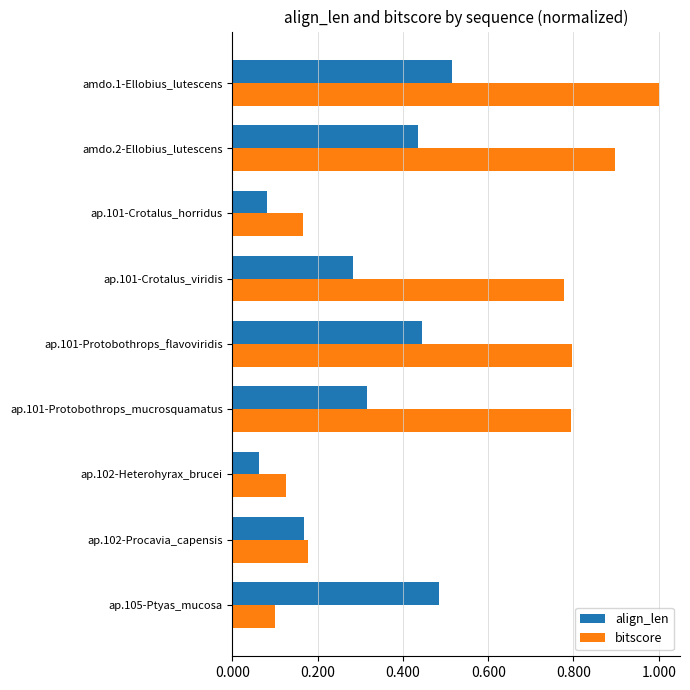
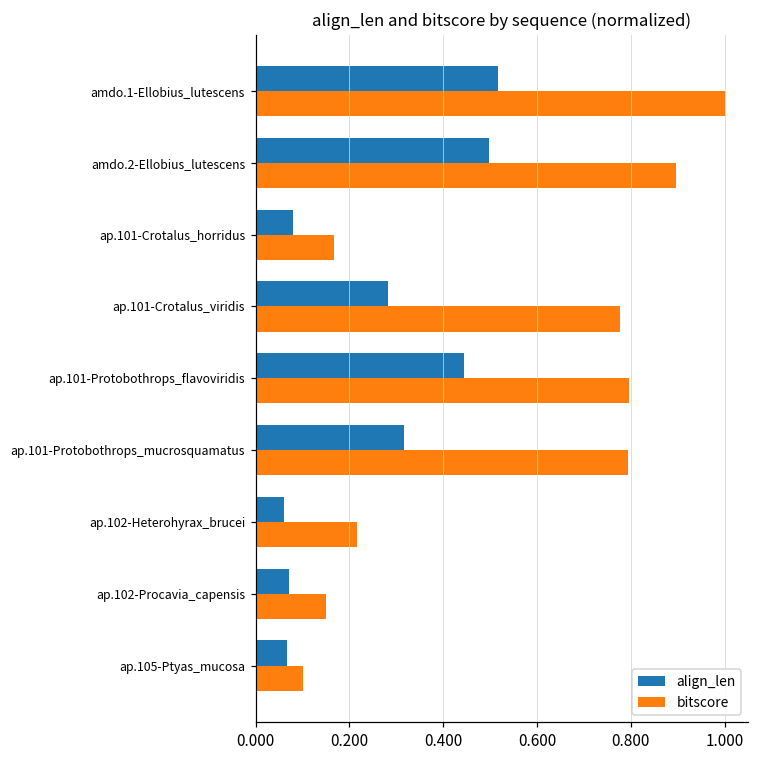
  {
    "align_len": {
      "amdo.1-Ellobius_lutescens": 0.52,
-     "amdo.2-Ellobius_lutescens": 0.43,
+     "amdo.2-Ellobius_lutescens": 0.50,
      "ap.101-Crotalus_horridus": 0.08,
      "ap.101-Crotalus_viridis": 0.28,
      "ap.101-Protobothrops_flavoviridis": 0.44,
      "ap.101-Protobothrops_mucrosquamatus": 0.32,
      "ap.102-Heterohyrax_brucei": 0.06,
-     "ap.102-Procavia_capensis": 0.17,
-     "ap.105-Ptyas_mucosa": 0.48
+     "ap.102-Procavia_capensis": 0.07,
+     "ap.105-Ptyas_mucosa": 0.07
    },
    "bitscore": {
      "amdo.1-Ellobius_lutescens": 1.00,
      "amdo.2-Ellobius_lutescens": 0.90,
      "ap.101-Crotalus_horridus": 0.17,
      "ap.101-Crotalus_viridis": 0.78,
      "ap.101-Protobothrops_flavoviridis": 0.80,
      "ap.101-Protobothrops_mucrosquamatus": 0.79,
-     "ap.102-Heterohyrax_brucei": 0.12,
-     "ap.102-Procavia_capensis": 0.18,
+     "ap.102-Heterohyrax_brucei": 0.22,
+     "ap.102-Procavia_capensis": 0.15,
      "ap.105-Ptyas_mucosa": 0.10
    }
  }
